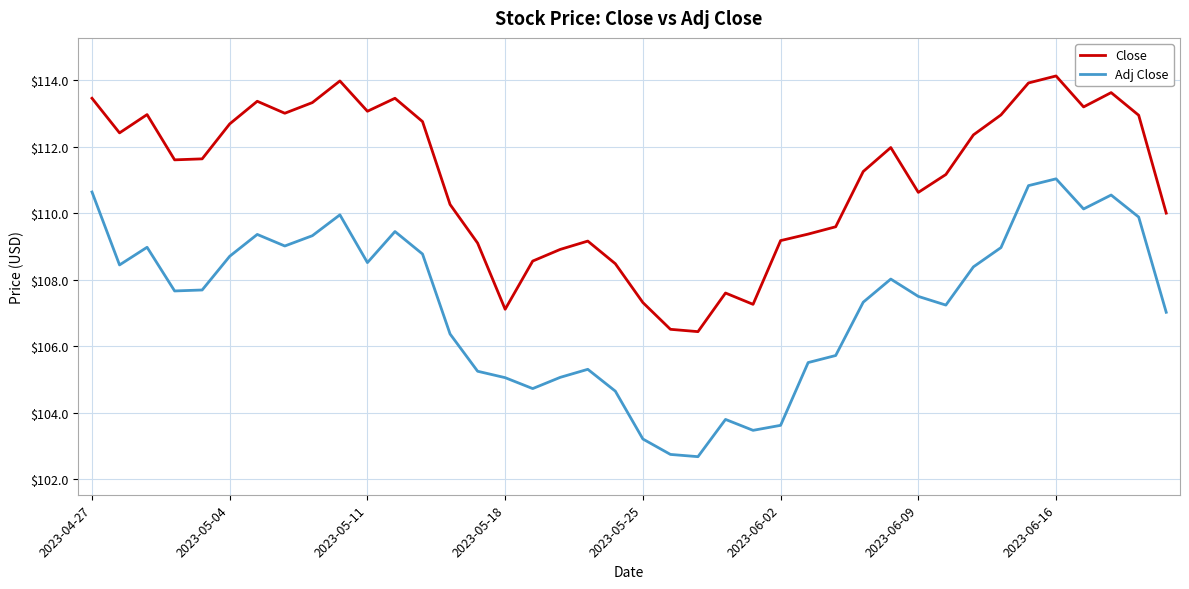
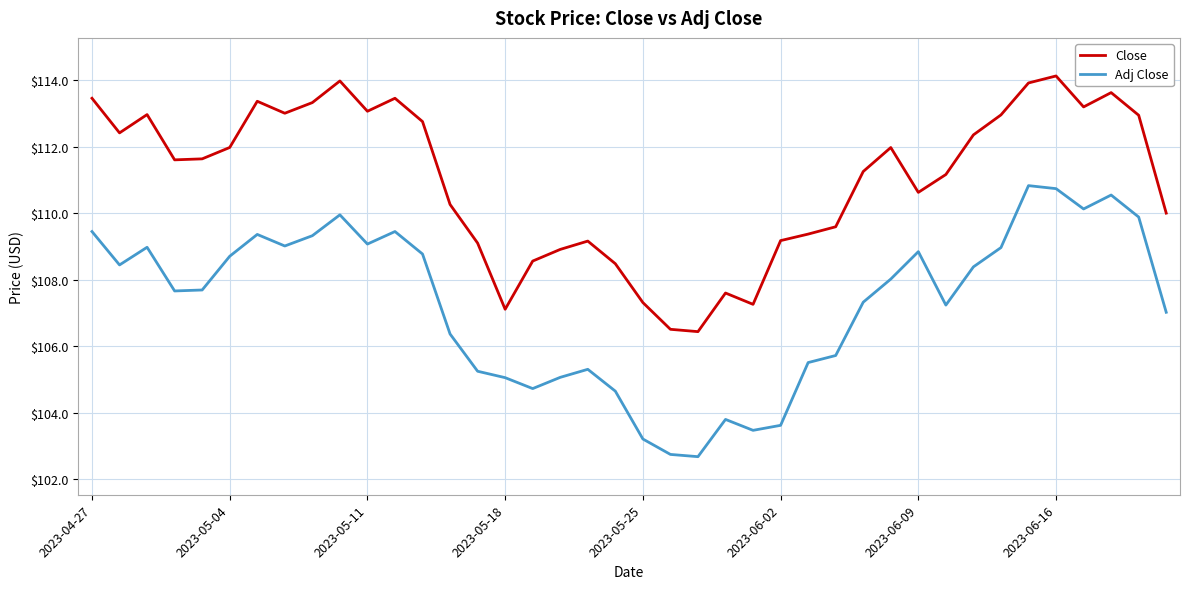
  {
    "Close": {
      "2023-04-27": "$113.4",
-     "2023-05-04": "$112.7",
+     "2023-05-04": "$112.0",
      "2023-05-11": "$113.1",
      "2023-05-18": "$107.1",
      "2023-05-25": "$107.3",
      "2023-06-02": "$109.2",
      "2023-06-09": "$110.6",
      "2023-06-16": "$114.1"
    },
    "Adj Close": {
-     "2023-04-27": "$110.6",
+     "2023-04-27": "$109.4",
      "2023-05-04": "$108.7",
-     "2023-05-11": "$108.5",
+     "2023-05-11": "$109.1",
      "2023-05-18": "$105.1",
      "2023-05-25": "$103.2",
      "2023-06-02": "$103.6",
-     "2023-06-09": "$107.5",
-     "2023-06-16": "$111.0"
+     "2023-06-09": "$108.8",
+     "2023-06-16": "$110.7"
    }
  }
